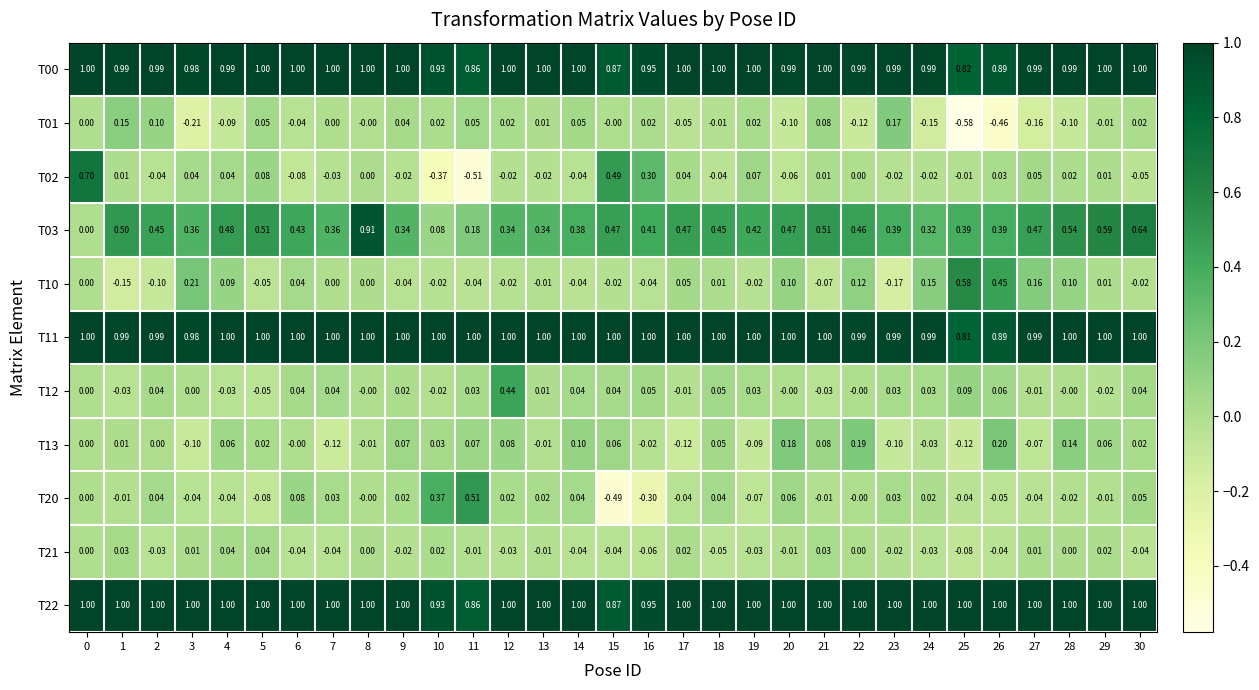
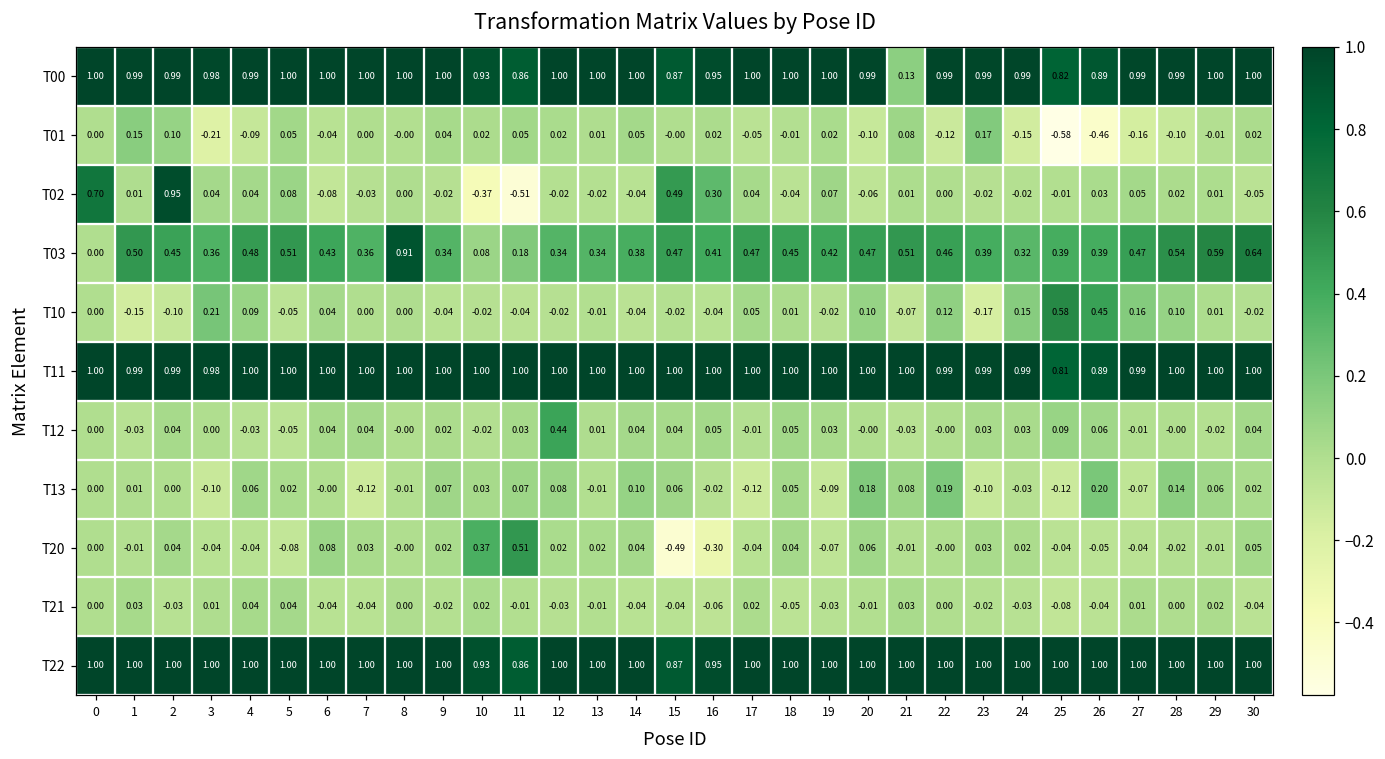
  {
    "T00": {
      "0": 1.00,
      "1": 0.99,
      "2": 0.99,
      "3": 0.98,
      "4": 0.99,
      "5": 1.00,
      "6": 1.00,
      "7": 1.00,
      "8": 1.00,
      "9": 1.00,
      "10": 0.93,
      "11": 0.86,
      "12": 1.00,
      "13": 1.00,
      "14": 1.00,
      "15": 0.87,
      "16": 0.95,
      "17": 1.00,
      "18": 1.00,
      "19": 1.00,
      "20": 0.99,
-     "21": 1.00,
+     "21": 0.13,
      "22": 0.99,
      "23": 0.99,
      "24": 0.99,
      "25": 0.82,
      "26": 0.89,
      "27": 0.99,
      "28": 0.99,
      "29": 1.00,
      "30": 1.00
    },
    "T02": {
      "0": 0.70,
      "1": 0.01,
-     "2": -0.04,
+     "2": 0.95,
      "3": 0.04,
      "4": 0.04,
      "5": 0.08,
      "6": -0.08,
      "7": -0.03,
      "8": 0.00,
      "9": -0.02,
      "10": -0.37,
      "11": -0.51,
      "12": -0.02,
      "13": -0.02,
      "14": -0.04,
      "15": 0.49,
      "16": 0.30,
      "17": 0.04,
      "18": -0.04,
      "19": 0.07,
      "20": -0.06,
      "21": 0.01,
      "22": 0.00,
      "23": -0.02,
      "24": -0.02,
      "25": -0.01,
      "26": 0.03,
      "27": 0.05,
      "28": 0.02,
      "29": 0.01,
      "30": -0.05
    }
  }
